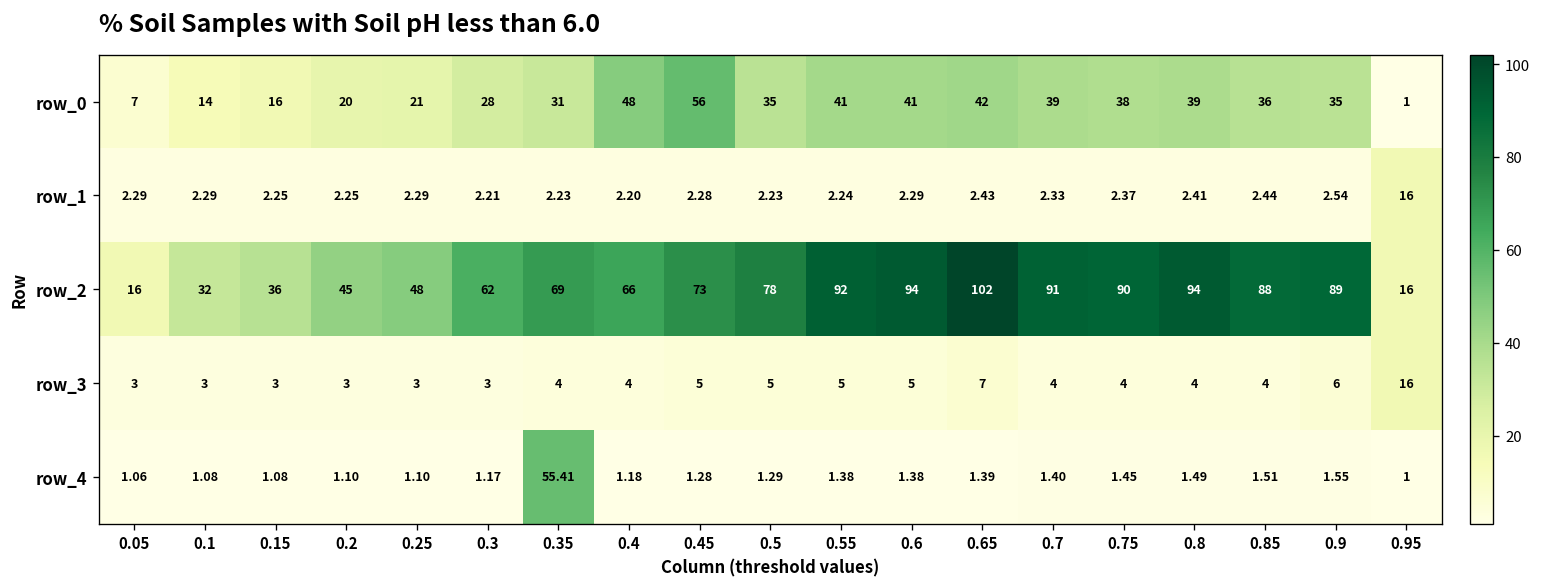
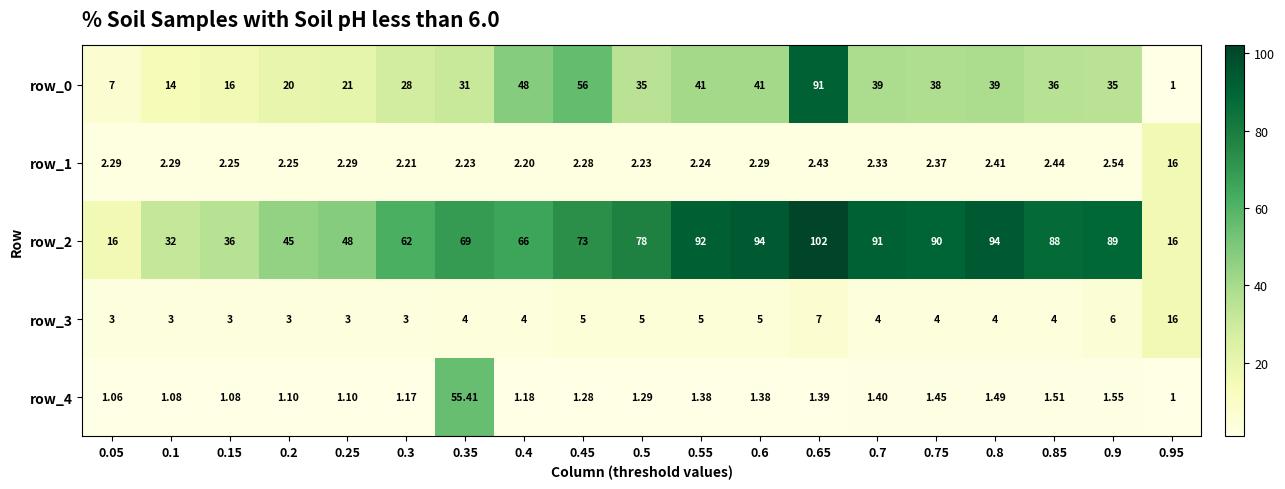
  {
    "row_0": {
      "0.05": 7,
      "0.1": 14,
      "0.15": 16,
      "0.2": 20,
      "0.25": 21,
      "0.3": 28,
      "0.35": 31,
      "0.4": 48,
      "0.45": 56,
      "0.5": 35,
      "0.55": 41,
      "0.6": 41,
-     "0.65": 42,
+     "0.65": 91,
      "0.7": 39,
      "0.75": 38,
      "0.8": 39,
      "0.85": 36,
      "0.9": 35,
      "0.95": 1
    },
    "row_1": {
      "0.05": 2.29,
      "0.1": 2.29,
      "0.15": 2.25,
      "0.2": 2.25,
      "0.25": 2.29,
      "0.3": 2.21,
      "0.35": 2.23,
      "0.4": 2.20,
      "0.45": 2.28,
      "0.5": 2.23,
      "0.55": 2.24,
      "0.6": 2.29,
      "0.65": 2.43,
      "0.7": 2.33,
      "0.75": 2.37,
      "0.8": 2.41,
      "0.85": 2.44,
      "0.9": 2.54,
      "0.95": 16
    },
    "row_2": {
      "0.05": 16,
      "0.1": 32,
      "0.15": 36,
      "0.2": 45,
      "0.25": 48,
      "0.3": 62,
      "0.35": 69,
      "0.4": 66,
      "0.45": 73,
      "0.5": 78,
      "0.55": 92,
      "0.6": 94,
      "0.65": 102,
      "0.7": 91,
      "0.75": 90,
      "0.8": 94,
      "0.85": 88,
      "0.9": 89,
      "0.95": 16
    },
    "row_3": {
      "0.05": 3,
      "0.1": 3,
      "0.15": 3,
      "0.2": 3,
      "0.25": 3,
      "0.3": 3,
      "0.35": 4,
      "0.4": 4,
      "0.45": 5,
      "0.5": 5,
      "0.55": 5,
      "0.6": 5,
      "0.65": 7,
      "0.7": 4,
      "0.75": 4,
      "0.8": 4,
      "0.85": 4,
      "0.9": 6,
      "0.95": 16
    },
    "row_4": {
      "0.05": 1.06,
      "0.1": 1.08,
      "0.15": 1.08,
      "0.2": 1.10,
      "0.25": 1.10,
      "0.3": 1.17,
      "0.35": 55.41,
      "0.4": 1.18,
      "0.45": 1.28,
      "0.5": 1.29,
      "0.55": 1.38,
      "0.6": 1.38,
      "0.65": 1.39,
      "0.7": 1.40,
      "0.75": 1.45,
      "0.8": 1.49,
      "0.85": 1.51,
      "0.9": 1.55,
      "0.95": 1
    }
  }
